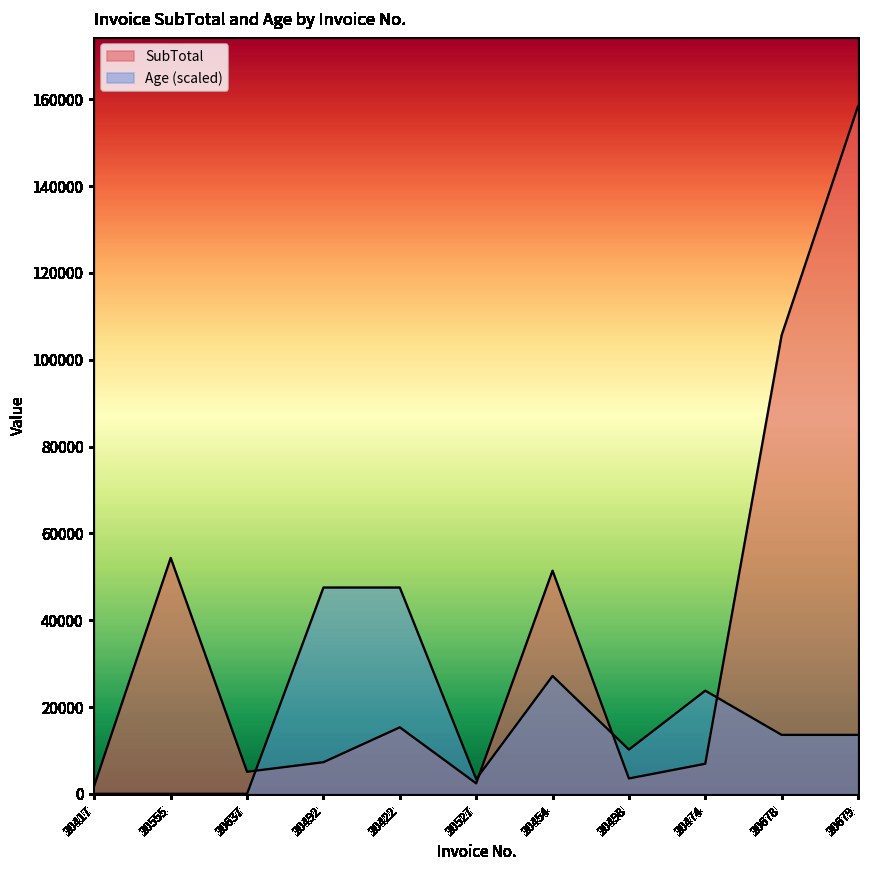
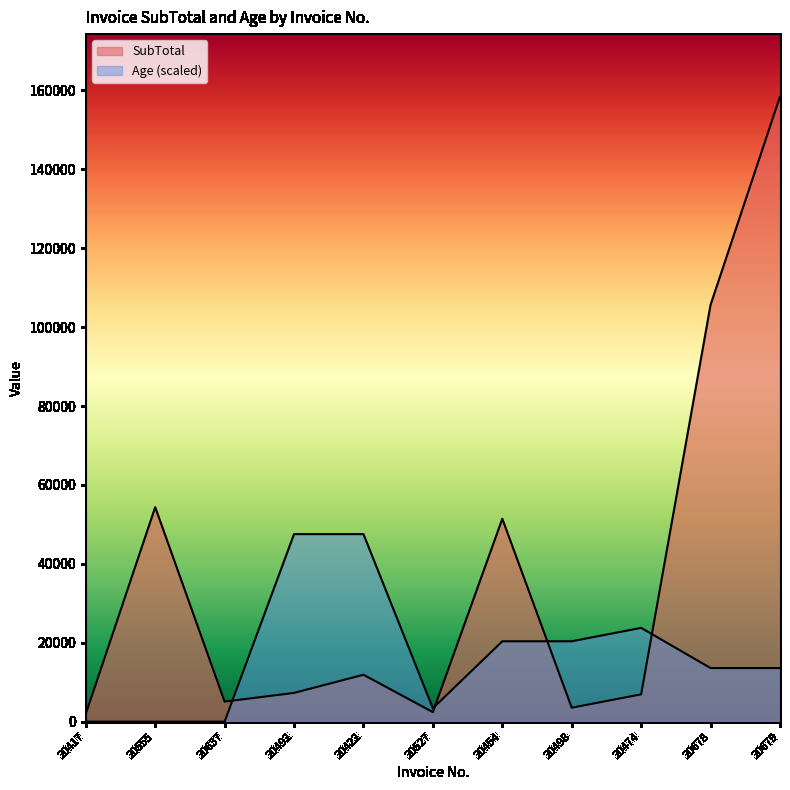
  {
    "SubTotal": {
      "20417": 2000,
      "20555": 54000,
      "20637": 5000,
      "20492": 7000,
-     "20422": 15000,
+     "20422": 12000,
      "20527": 2000,
      "20454": 51000,
      "20498": 4000,
      "20474": 7000,
      "20678": 106000,
      "20679": 158000
    },
    "Age (scaled)": {
      "20417": 0,
      "20555": 0,
      "20637": 0,
      "20492": 48000,
      "20422": 48000,
      "20527": 3000,
-     "20454": 27000,
-     "20498": 10000,
+     "20454": 20000,
+     "20498": 20000,
      "20474": 24000,
      "20678": 14000,
      "20679": 14000
    }
  }
